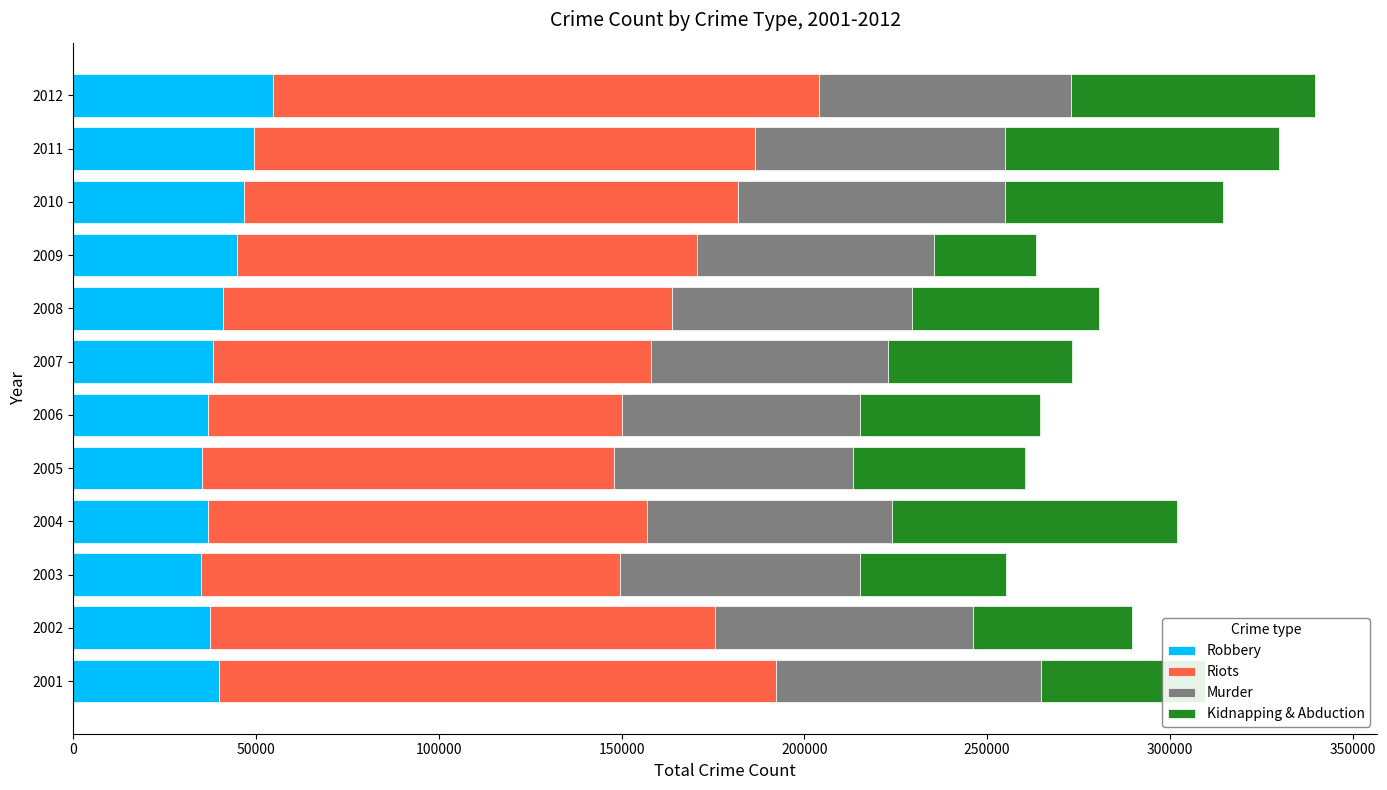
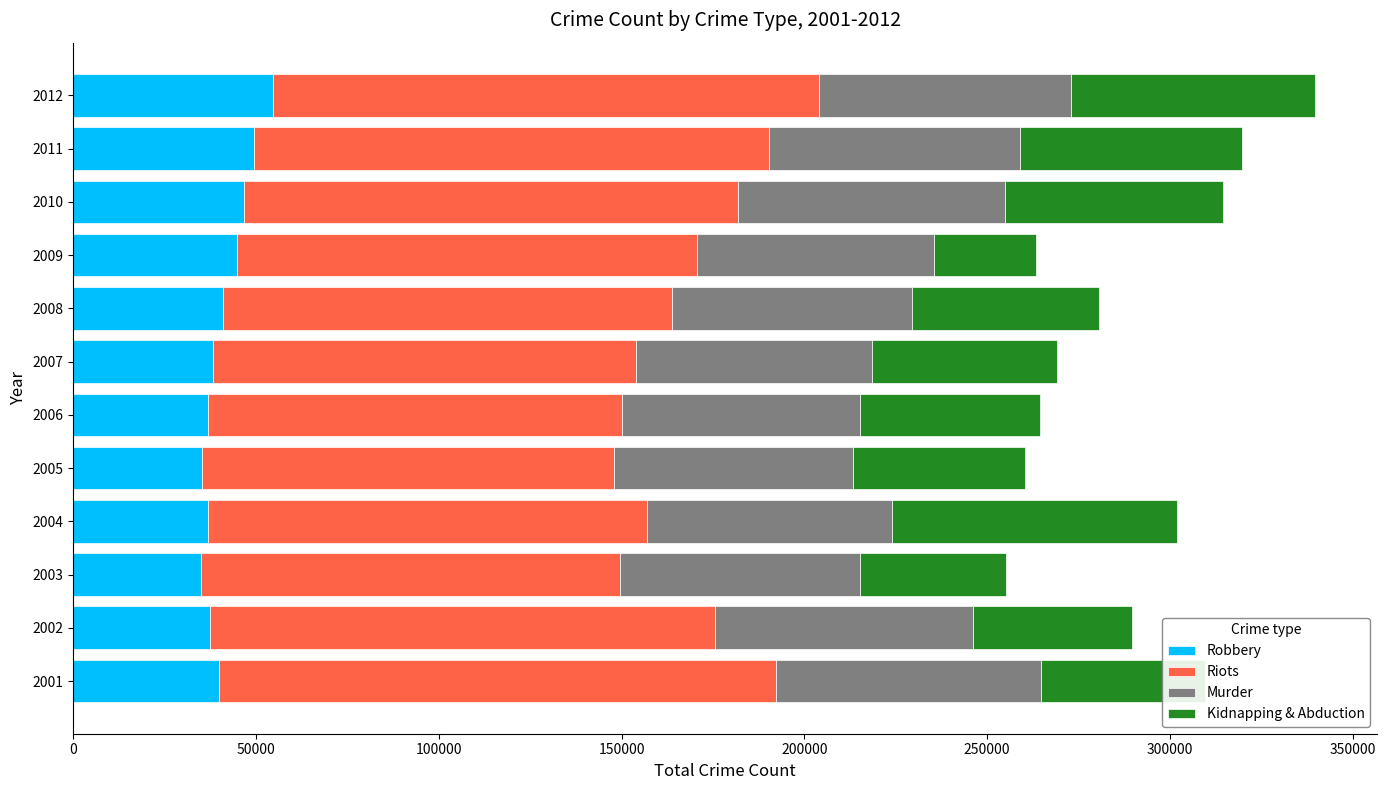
  {
    "Robbery": {
      "2012": 55000,
      "2011": 49000,
      "2010": 47000,
      "2009": 45000,
      "2008": 41000,
      "2007": 38000,
      "2006": 37000,
      "2005": 35000,
      "2004": 37000,
      "2003": 35000,
      "2002": 38000,
      "2001": 40000
    },
    "Riots": {
      "2012": 149000,
-     "2011": 137000,
+     "2011": 141000,
      "2010": 135000,
      "2009": 126000,
      "2008": 123000,
-     "2007": 120000,
+     "2007": 116000,
      "2006": 113000,
      "2005": 112000,
      "2004": 120000,
      "2003": 115000,
      "2002": 138000,
      "2001": 152000
    },
    "Murder": {
      "2012": 69000,
      "2011": 69000,
      "2010": 73000,
      "2009": 65000,
      "2008": 66000,
      "2007": 65000,
      "2006": 65000,
      "2005": 65000,
      "2004": 67000,
      "2003": 65000,
      "2002": 71000,
      "2001": 72000
    },
    "Kidnapping & Abduction": {
      "2012": 67000,
-     "2011": 75000,
+     "2011": 61000,
      "2010": 60000,
      "2009": 28000,
      "2008": 51000,
      "2007": 50000,
      "2006": 49000,
      "2005": 47000,
      "2004": 78000,
      "2003": 40000,
      "2002": 44000
    }
  }
